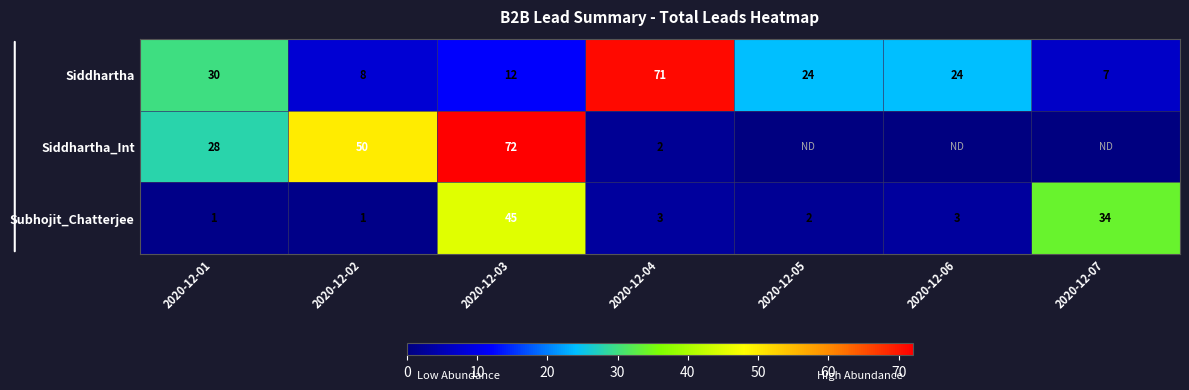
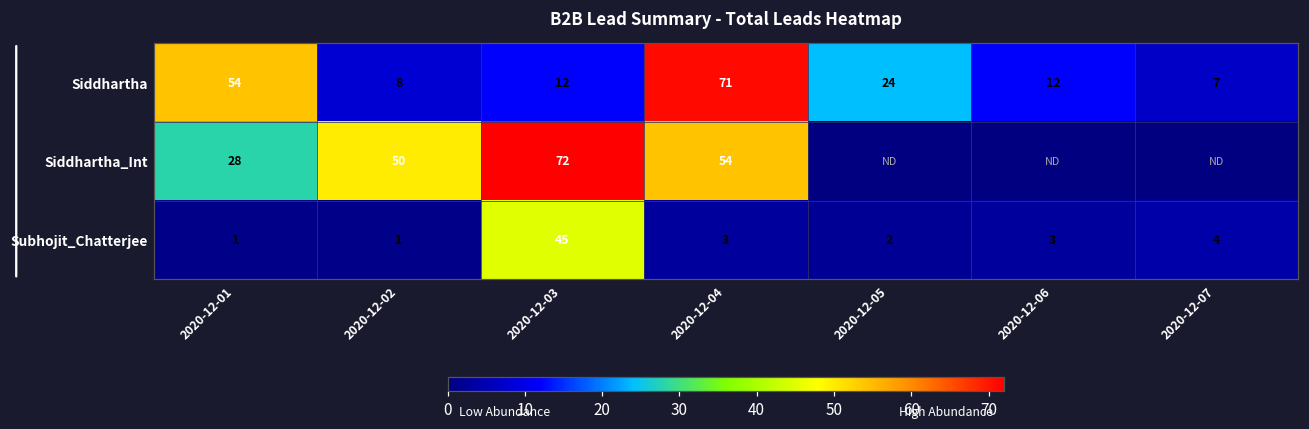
  {
    "Siddhartha": {
-     "2020-12-01": 30,
+     "2020-12-01": 54,
      "2020-12-02": 8,
      "2020-12-03": 12,
      "2020-12-04": 71,
      "2020-12-05": 24,
-     "2020-12-06": 24,
+     "2020-12-06": 12,
      "2020-12-07": 7
    },
    "Siddhartha_Int": {
      "2020-12-01": 28,
      "2020-12-02": 50,
      "2020-12-03": 72,
-     "2020-12-04": 2
+     "2020-12-04": 54
    },
    "Subhojit_Chatterjee": {
      "2020-12-01": 1,
      "2020-12-02": 1,
      "2020-12-03": 45,
      "2020-12-04": 3,
      "2020-12-05": 2,
      "2020-12-06": 3,
-     "2020-12-07": 34
+     "2020-12-07": 4
    }
  }
